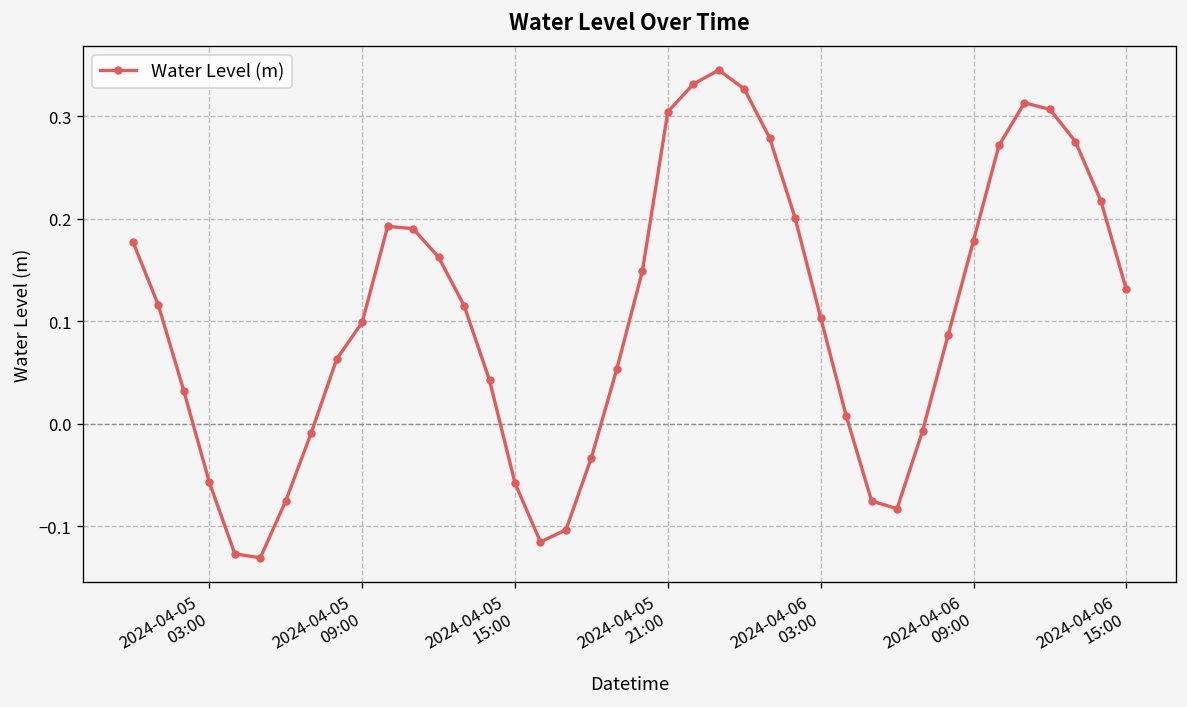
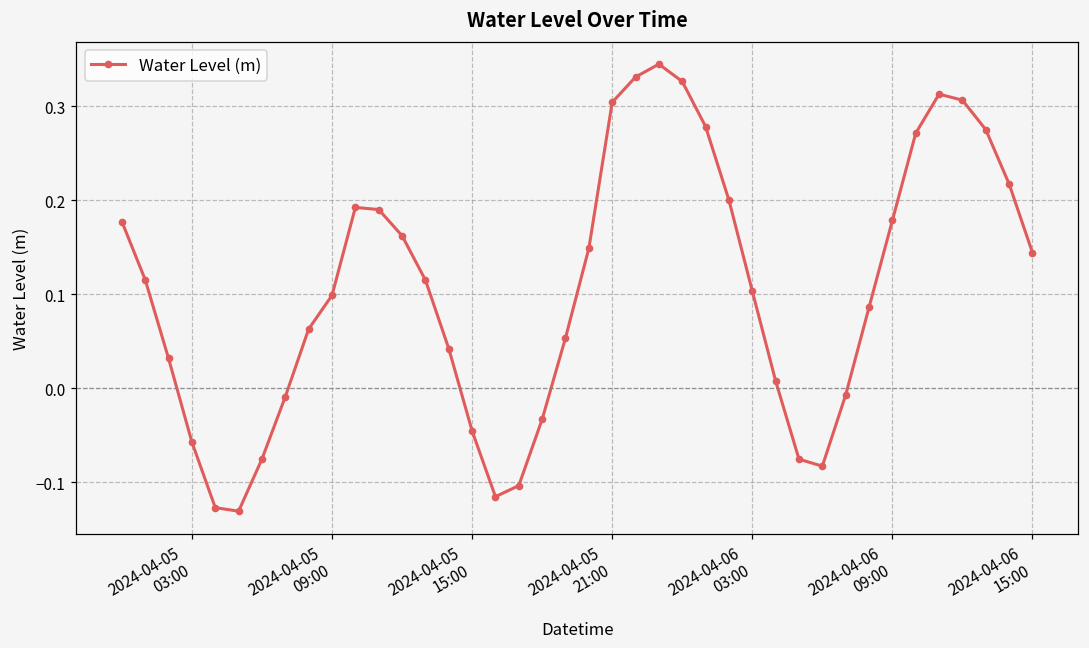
  {
    "2024-04-05 03:00": -0.06,
    "2024-04-05 09:00": 0.10,
-   "2024-04-05 15:00": -0.06,
+   "2024-04-05 15:00": -0.05,
    "2024-04-05 21:00": 0.30,
    "2024-04-06 03:00": 0.10,
    "2024-04-06 09:00": 0.18,
-   "2024-04-06 15:00": 0.13
+   "2024-04-06 15:00": 0.14
  }
